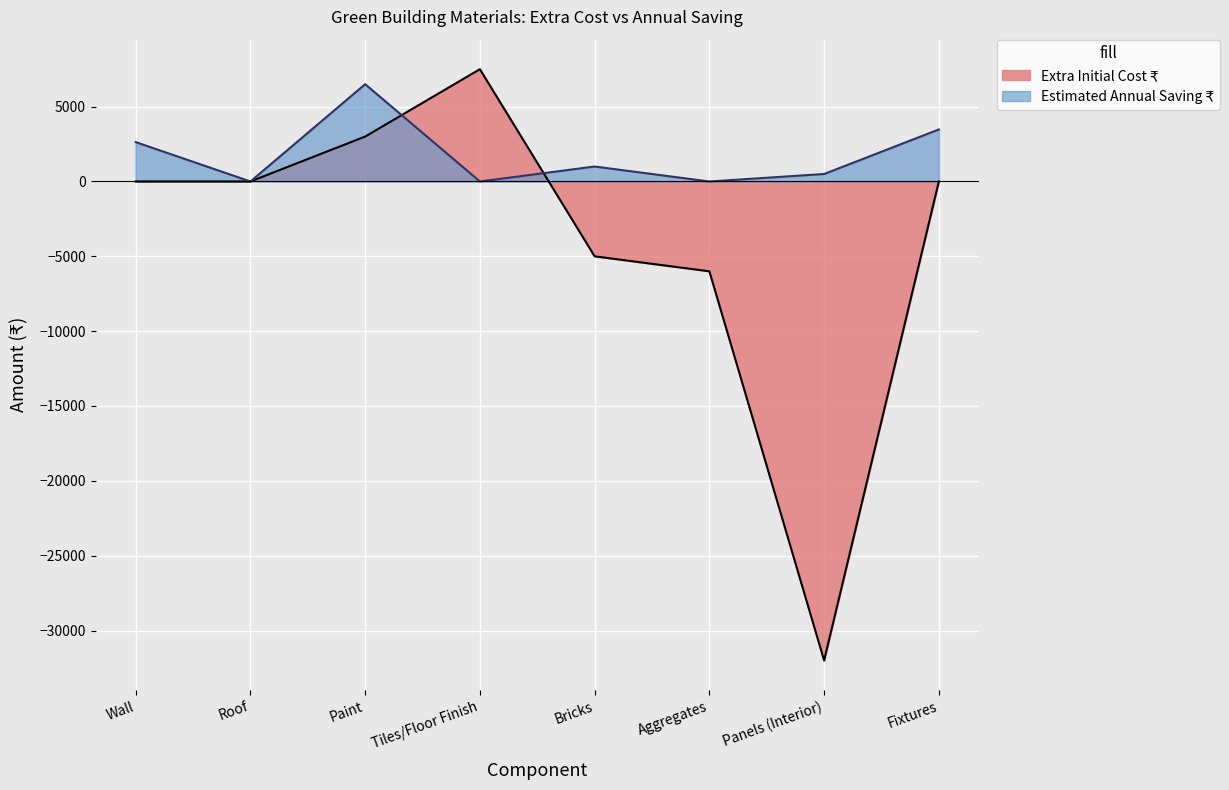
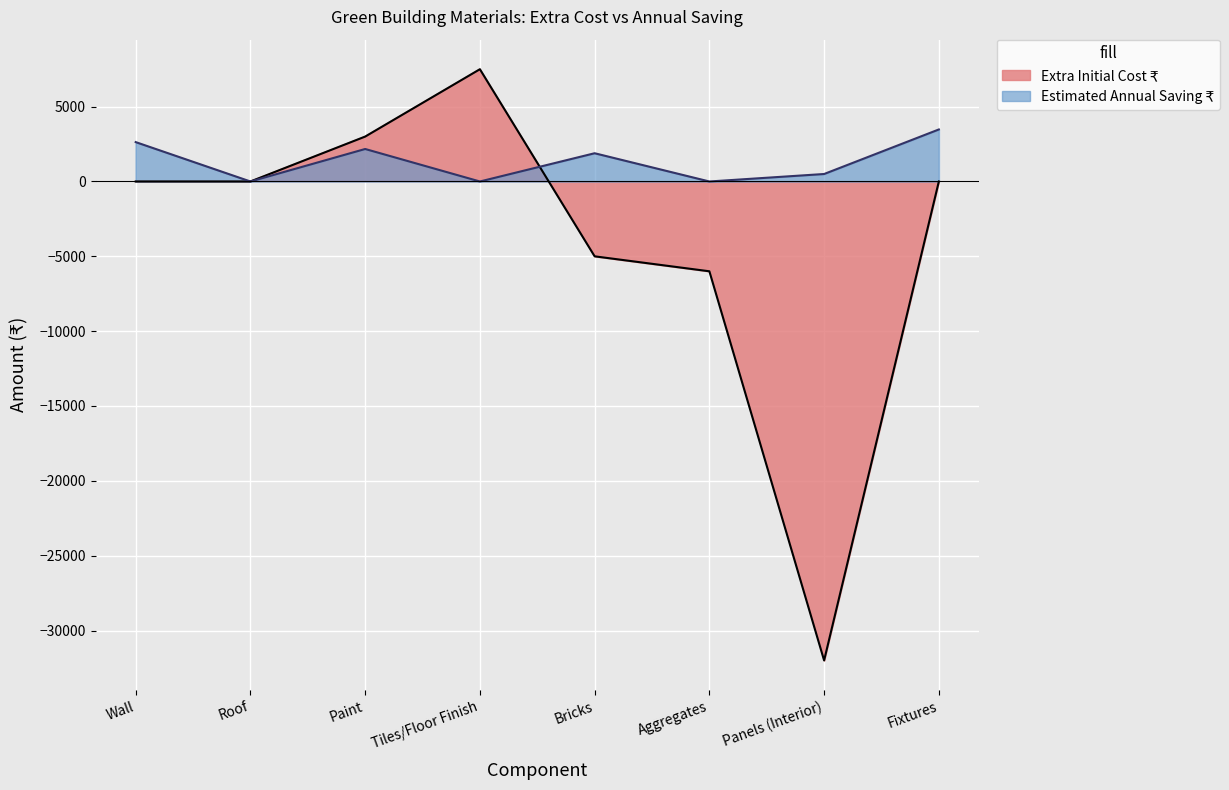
  {
    "Estimated Annual Saving ₹": {
      "Wall": 2600,
-     "Paint": 6500,
+     "Paint": 2200,
      "Tiles/Floor Finish": 0,
-     "Bricks": 1000,
+     "Bricks": 1900,
      "Panels (Interior)": 500,
      "Fixtures": 3500
    }
  }
